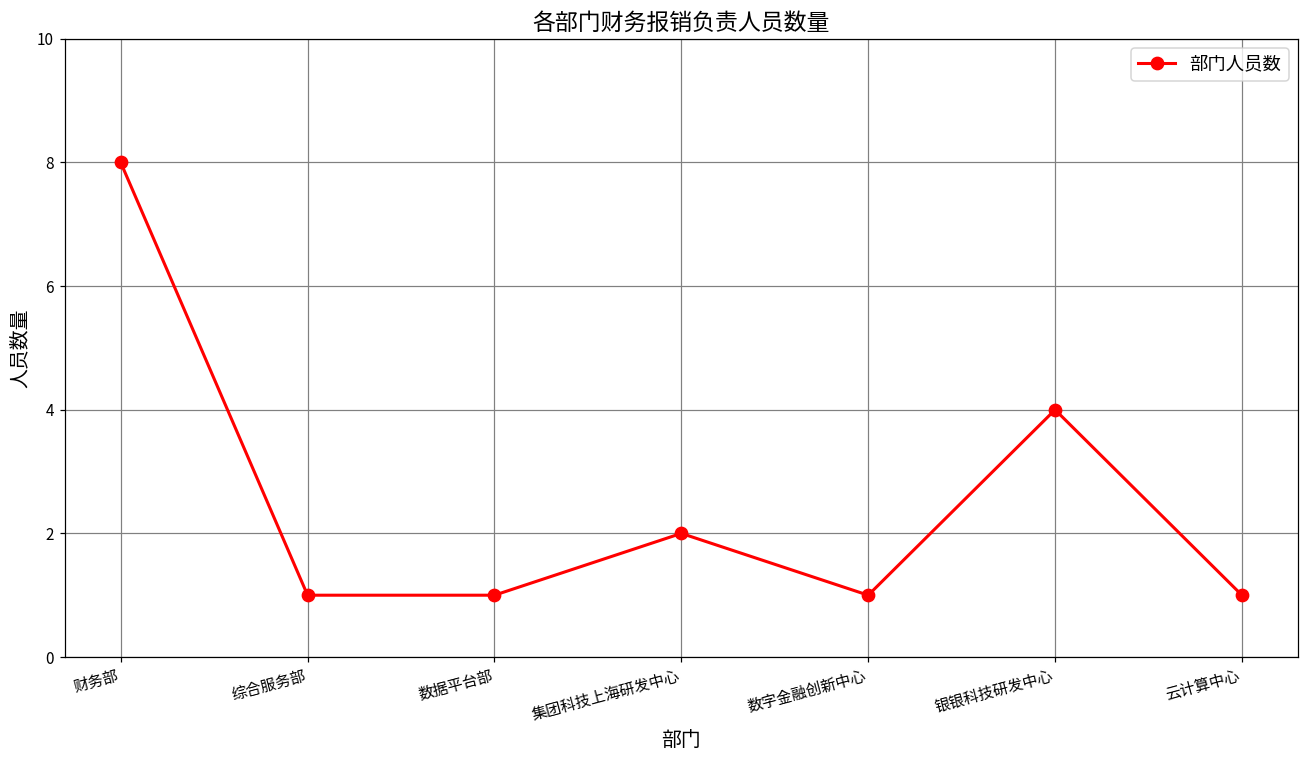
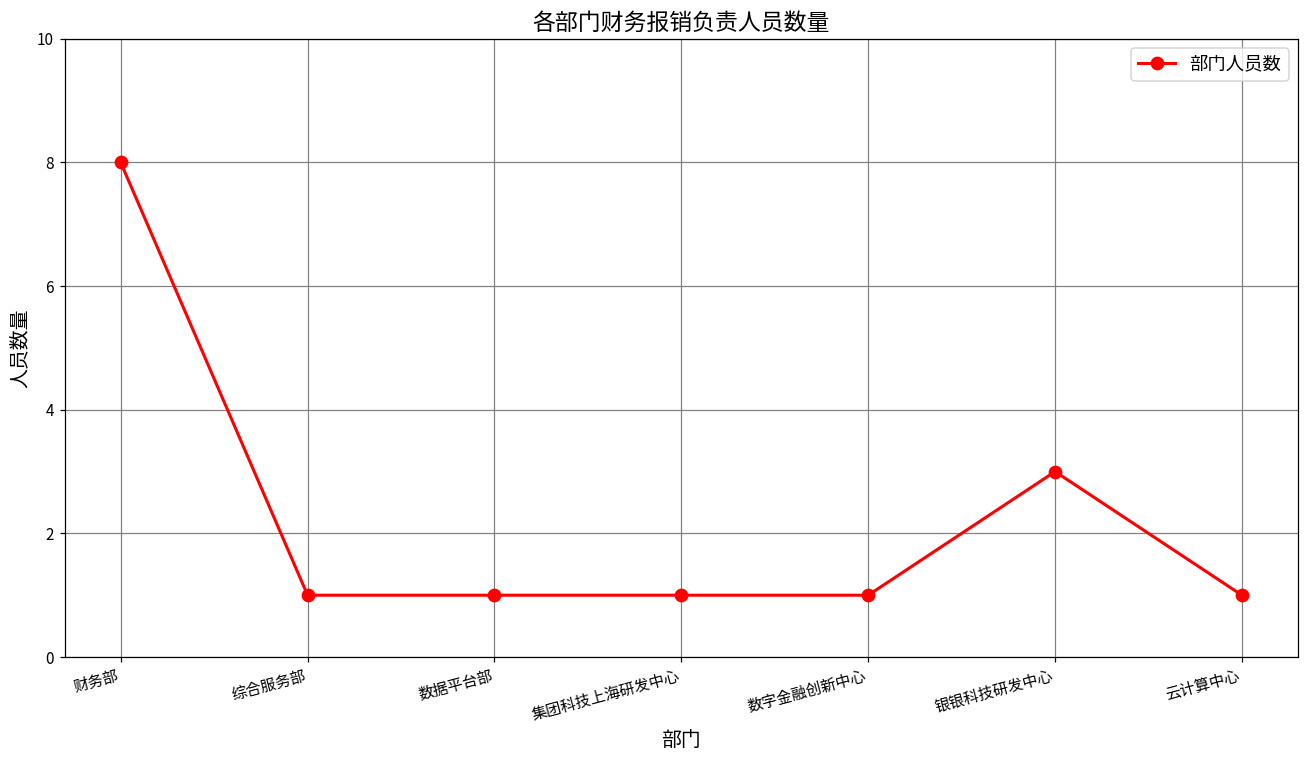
  {
    "财务部": 8,
    "综合服务部": 1,
    "数据平台部": 1,
-   "集团科技上海研发中心": 2,
+   "集团科技上海研发中心": 1,
    "数字金融创新中心": 1,
-   "银银科技研发中心": 4,
+   "银银科技研发中心": 3,
    "云计算中心": 1
  }
